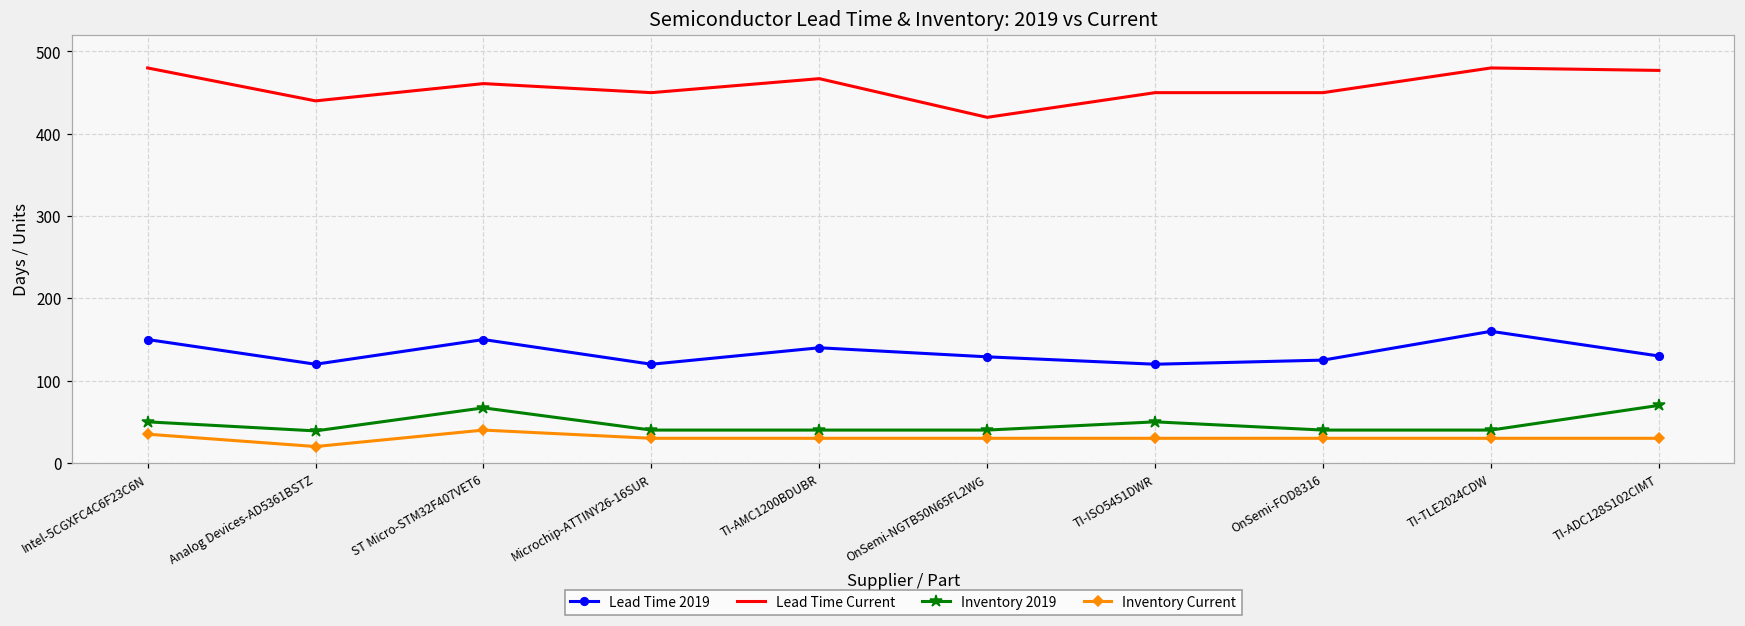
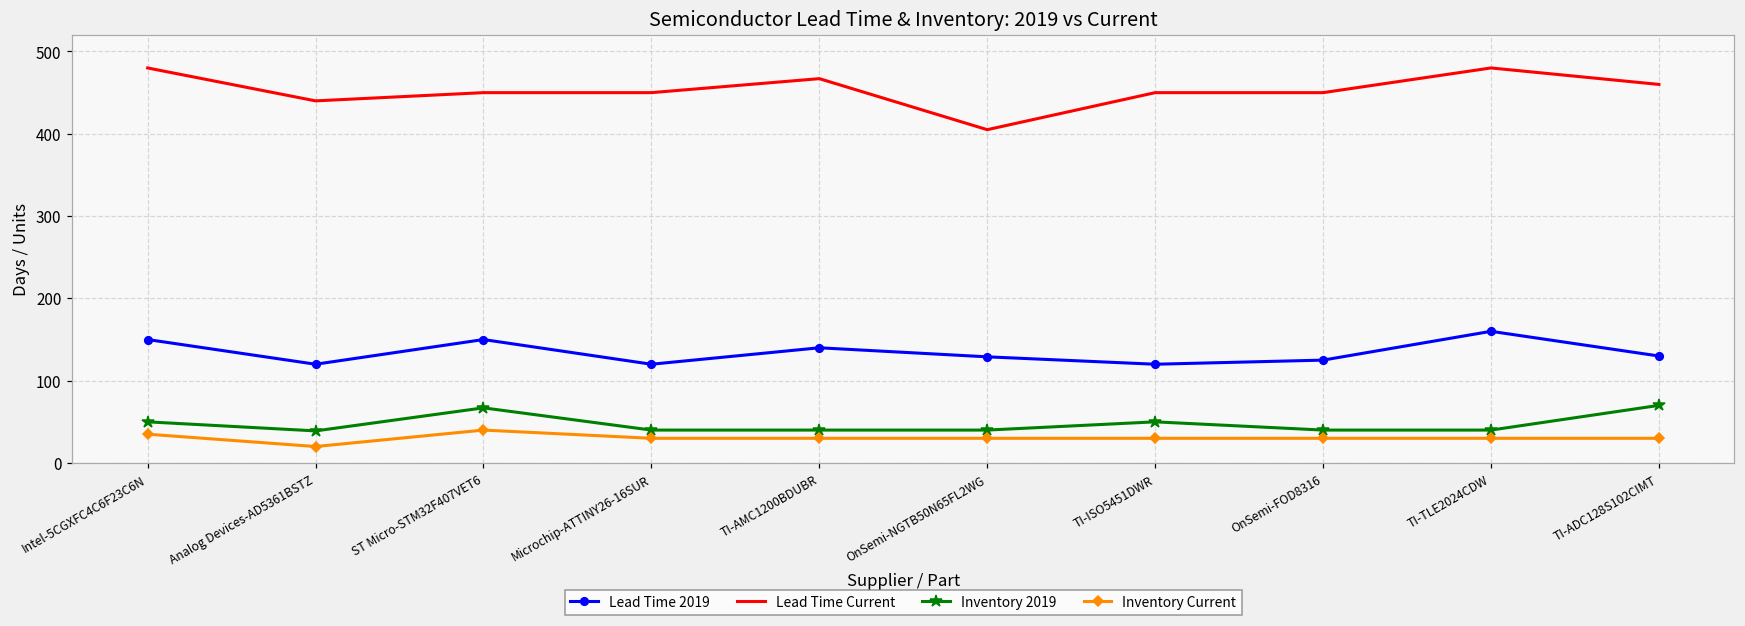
  {
    "Lead Time 2019": {
      "Intel-5CGXFC4C6F23C6N": 150,
      "Analog Devices-AD5361BSTZ": 120,
      "ST Micro-STM32F407VET6": 150,
      "Microchip-ATTINY26-16SUR": 120,
      "TI-AMC1200BDUBR": 140,
      "OnSemi-NGTB50N65FL2WG": 130,
      "TI-ISO5451DWR": 120,
      "OnSemi-FOD8316": 130,
      "TI-TLE2024CDW": 160,
      "TI-ADC128S102CIMT": 130
    },
    "Lead Time Current": {
      "Intel-5CGXFC4C6F23C6N": 480,
      "Analog Devices-AD5361BSTZ": 440,
-     "ST Micro-STM32F407VET6": 460,
+     "ST Micro-STM32F407VET6": 450,
      "Microchip-ATTINY26-16SUR": 450,
      "TI-AMC1200BDUBR": 470,
-     "OnSemi-NGTB50N65FL2WG": 420,
+     "OnSemi-NGTB50N65FL2WG": 410,
      "TI-ISO5451DWR": 450,
      "OnSemi-FOD8316": 450,
      "TI-TLE2024CDW": 480,
-     "TI-ADC128S102CIMT": 480
+     "TI-ADC128S102CIMT": 460
    },
    "Inventory 2019": {
      "Intel-5CGXFC4C6F23C6N": 50,
      "Analog Devices-AD5361BSTZ": 40,
      "ST Micro-STM32F407VET6": 70,
      "Microchip-ATTINY26-16SUR": 40,
      "TI-AMC1200BDUBR": 40,
      "OnSemi-NGTB50N65FL2WG": 40,
      "TI-ISO5451DWR": 50,
      "OnSemi-FOD8316": 40,
      "TI-TLE2024CDW": 40,
      "TI-ADC128S102CIMT": 70
    },
    "Inventory Current": {
      "Intel-5CGXFC4C6F23C6N": 40,
      "Analog Devices-AD5361BSTZ": 20,
      "ST Micro-STM32F407VET6": 40,
      "Microchip-ATTINY26-16SUR": 30,
      "TI-AMC1200BDUBR": 30,
      "OnSemi-NGTB50N65FL2WG": 30,
      "TI-ISO5451DWR": 30,
      "OnSemi-FOD8316": 30,
      "TI-TLE2024CDW": 30,
      "TI-ADC128S102CIMT": 30
    }
  }
